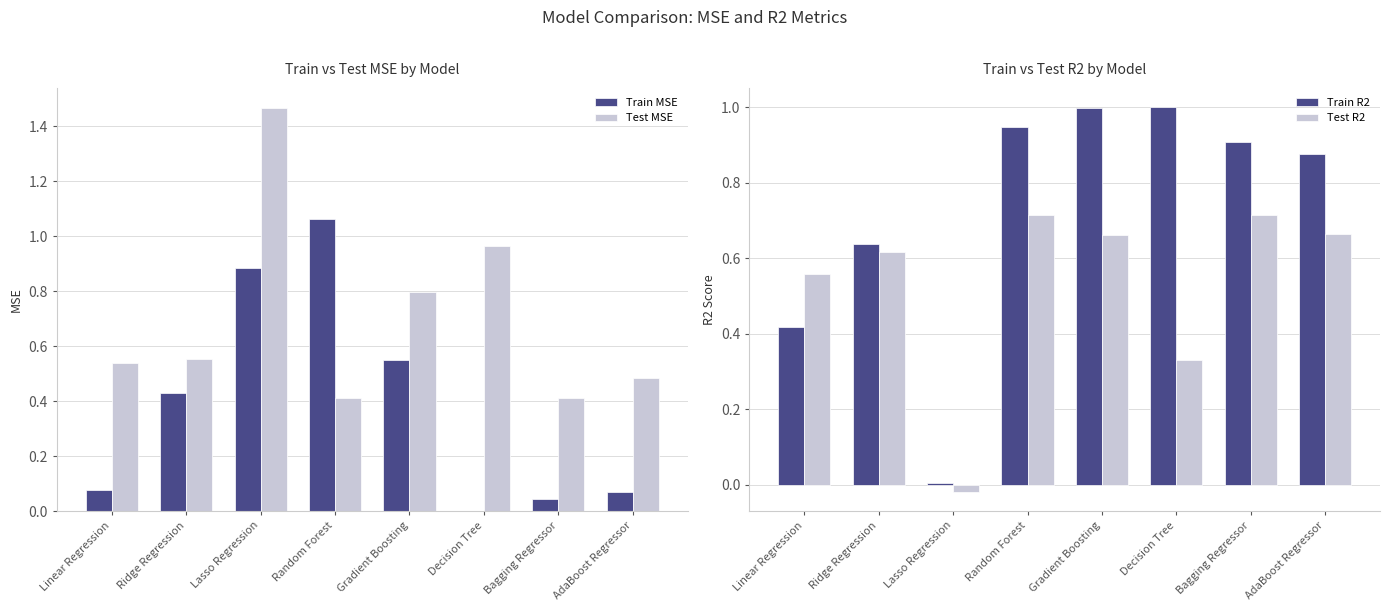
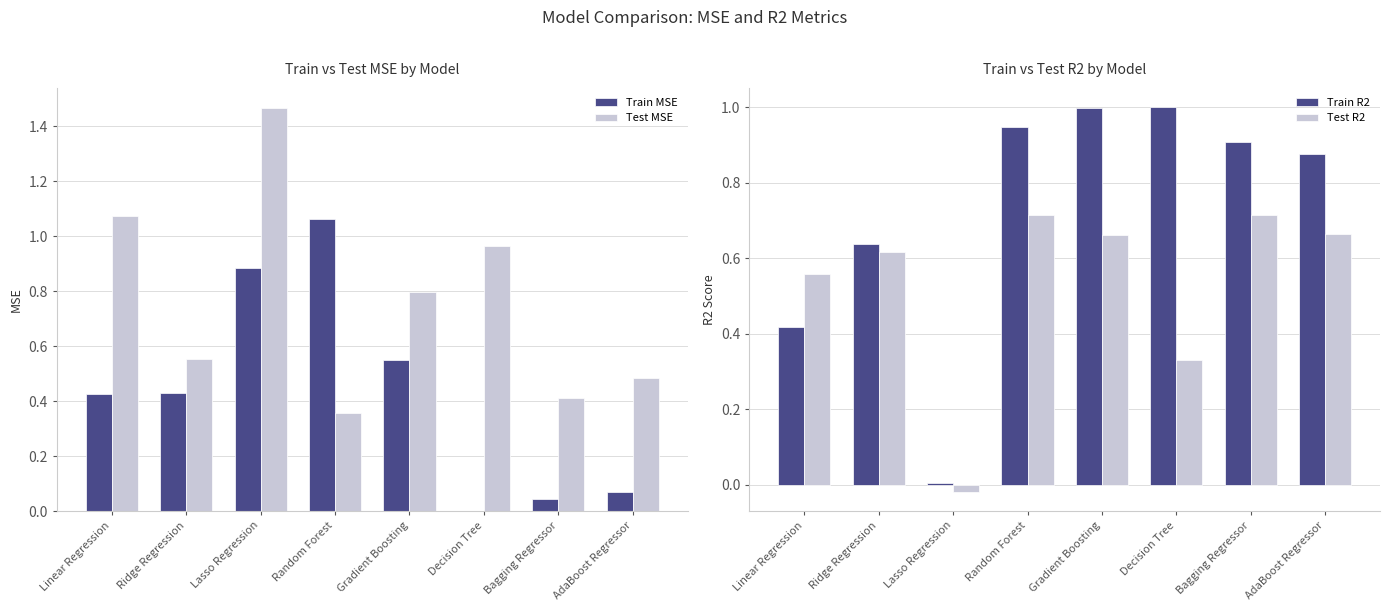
  {
    "Train vs Test MSE by Model": {
      "Train MSE": {
-       "Linear Regression": 0.08,
+       "Linear Regression": 0.43,
        "Ridge Regression": 0.43,
        "Lasso Regression": 0.88,
        "Random Forest": 1.06,
        "Gradient Boosting": 0.55,
        "Decision Tree": 0.00,
        "Bagging Regressor": 0.05,
        "AdaBoost Regressor": 0.07
      },
      "Test MSE": {
-       "Linear Regression": 0.54,
+       "Linear Regression": 1.07,
        "Ridge Regression": 0.55,
        "Lasso Regression": 1.47,
-       "Random Forest": 0.41,
+       "Random Forest": 0.36,
        "Gradient Boosting": 0.80,
        "Decision Tree": 0.97,
        "Bagging Regressor": 0.41,
        "AdaBoost Regressor": 0.48
      }
    },
    "Train vs Test R2 by Model": {
      "Train R2": {
        "Linear Regression": 0.42,
        "Ridge Regression": 0.64,
        "Random Forest": 0.95,
        "Gradient Boosting": 1.00,
        "Decision Tree": 1.00,
        "Bagging Regressor": 0.91,
        "AdaBoost Regressor": 0.88
      },
      "Test R2": {
        "Linear Regression": 0.56,
        "Ridge Regression": 0.62,
        "Lasso Regression": -0.02,
        "Random Forest": 0.71,
        "Gradient Boosting": 0.66,
        "Decision Tree": 0.33,
        "Bagging Regressor": 0.71,
        "AdaBoost Regressor": 0.66
      }
    }
  }
